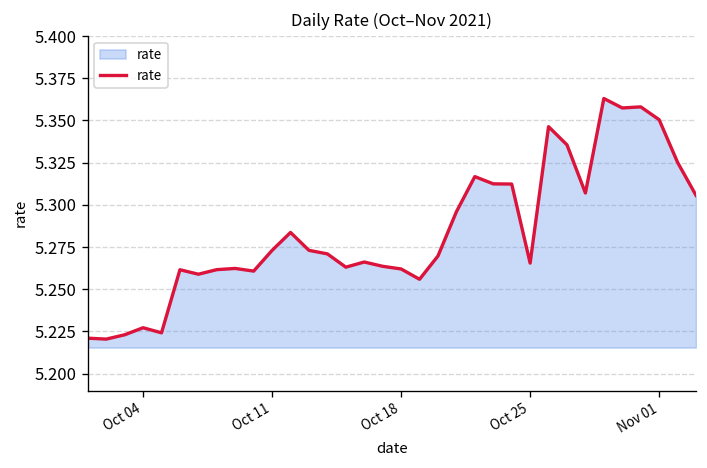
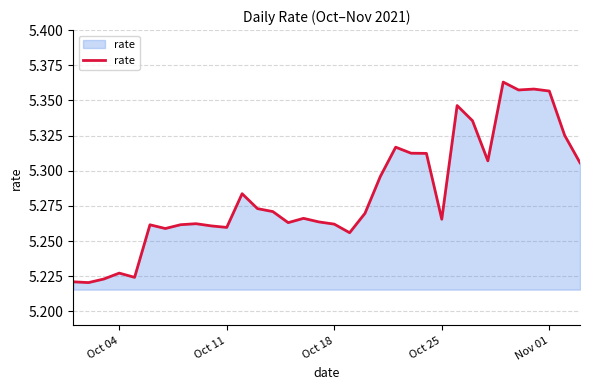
  {
    "Oct 04": 5.227,
-   "Oct 11": 5.273,
+   "Oct 11": 5.260,
    "Oct 18": 5.262,
    "Oct 25": 5.266,
-   "Nov 01": 5.350
+   "Nov 01": 5.357
  }
